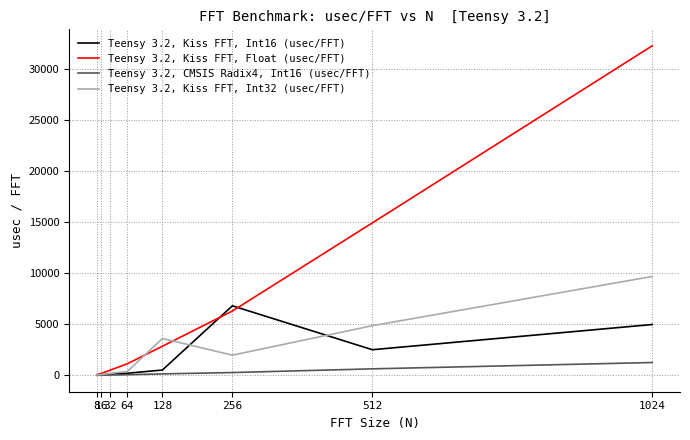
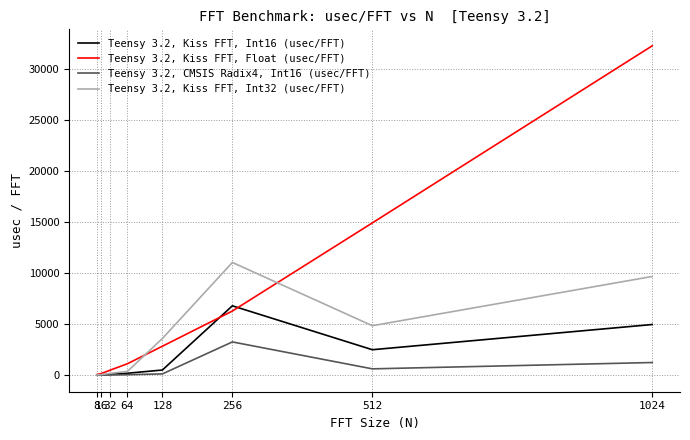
  {
    "Teensy 3.2, Kiss FFT, Int16 (usec/FFT)": {
      "128": 500,
      "256": 6800,
      "512": 2500,
      "1024": 5000
    },
    "Teensy 3.2, Kiss FFT, Float (usec/FFT)": {
      "64": 1100,
      "128": 2800,
      "256": 6300,
      "512": 14900,
      "1024": 32300
    },
    "Teensy 3.2, CMSIS Radix4, Int16 (usec/FFT)": {
      "128": 100,
-     "256": 300,
+     "256": 3300,
      "512": 600,
      "1024": 1300
    },
    "Teensy 3.2, Kiss FFT, Int32 (usec/FFT)": {
      "128": 3600,
-     "256": 2000,
+     "256": 11100,
      "512": 4900,
      "1024": 9700
    }
  }
